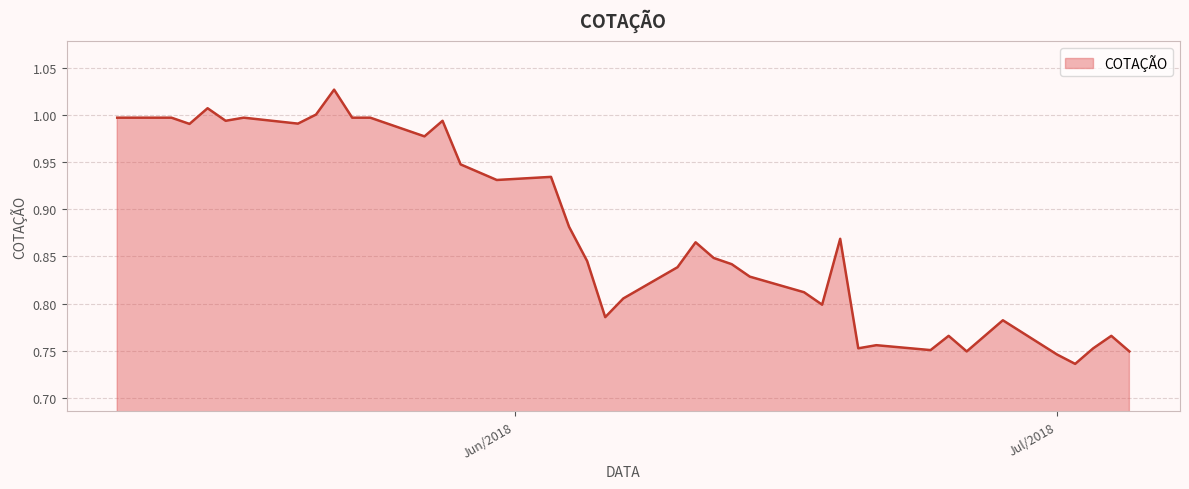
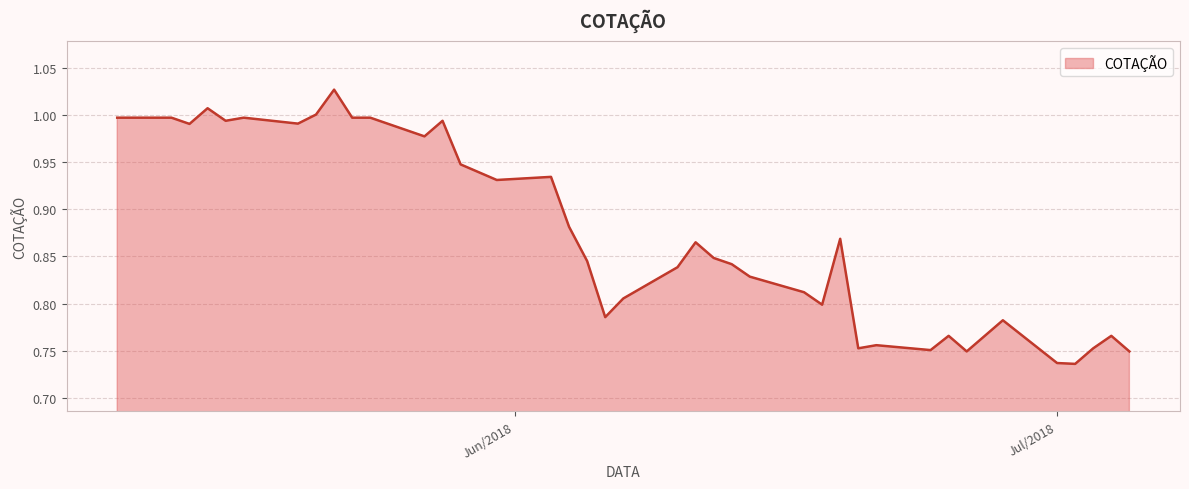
  {
-   "Jul/2018": 0.75
+   "Jul/2018": 0.74
  }
